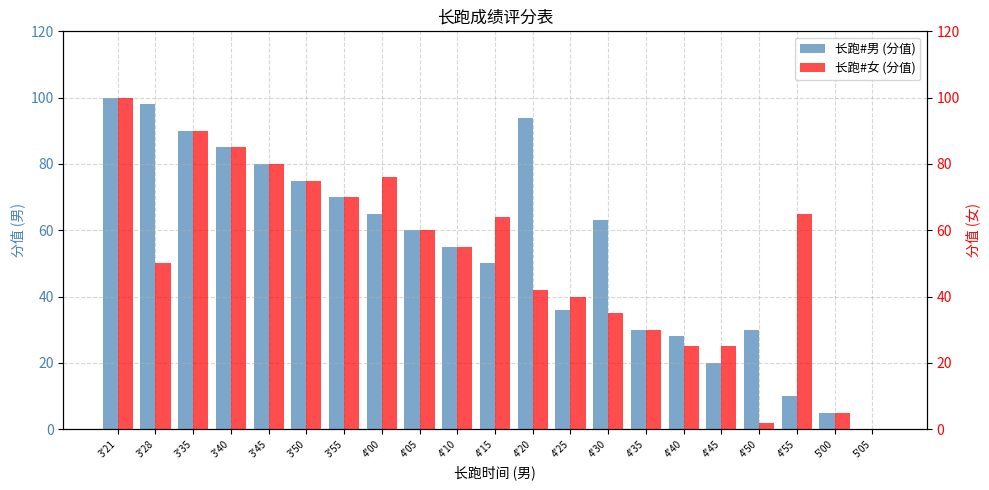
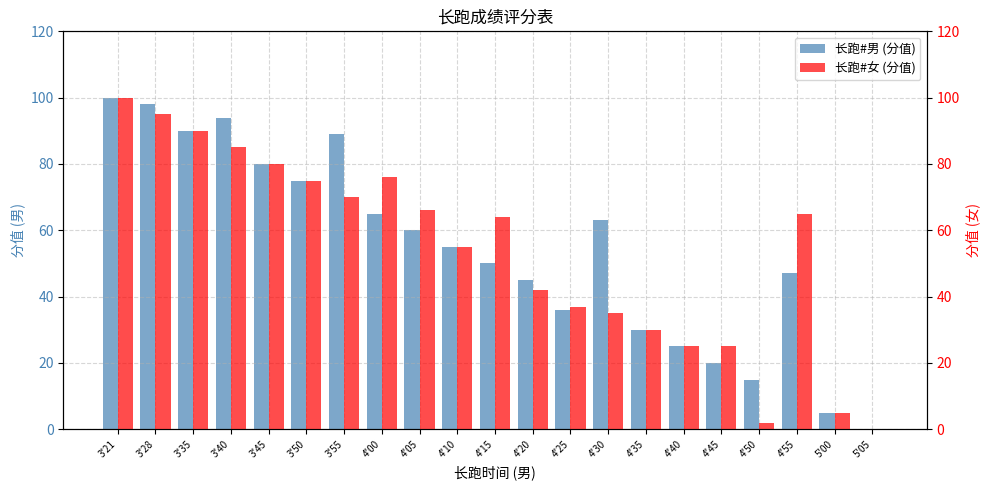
  {
    "长跑#男 (分值)": {
      "3'21": 100,
      "3'28": 98,
      "3'35": 90,
-     "3'40": 85,
+     "3'40": 94,
      "3'45": 80,
      "3'50": 75,
-     "3'55": 70,
+     "3'55": 89,
      "4'00": 65,
      "4'05": 60,
      "4'10": 55,
      "4'15": 50,
-     "4'20": 94,
+     "4'20": 45,
      "4'25": 36,
      "4'30": 63,
      "4'35": 30,
-     "4'40": 28,
+     "4'40": 25,
      "4'45": 20,
-     "4'50": 30,
-     "4'55": 10,
+     "4'50": 15,
+     "4'55": 47,
      "5'00": 5,
      "5'05": 0
    },
    "长跑#女 (分值)": {
      "3'21": 100,
-     "3'28": 50,
+     "3'28": 95,
      "3'35": 90,
      "3'40": 85,
      "3'45": 80,
      "3'50": 75,
      "3'55": 70,
      "4'00": 76,
-     "4'05": 60,
+     "4'05": 66,
      "4'10": 55,
      "4'15": 64,
      "4'20": 42,
-     "4'25": 40,
+     "4'25": 37,
      "4'30": 35,
      "4'35": 30,
      "4'40": 25,
      "4'45": 25,
      "4'50": 2,
      "4'55": 65,
      "5'00": 5,
      "5'05": 0
    }
  }
